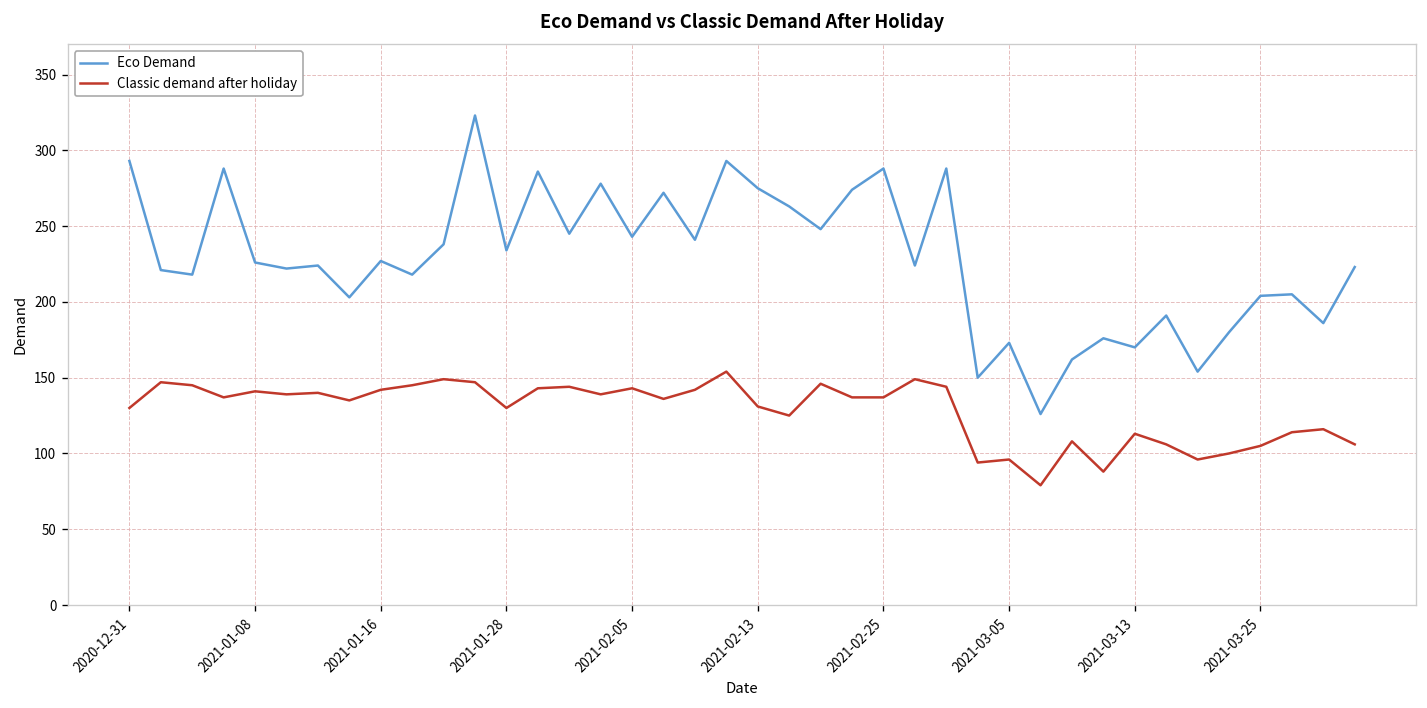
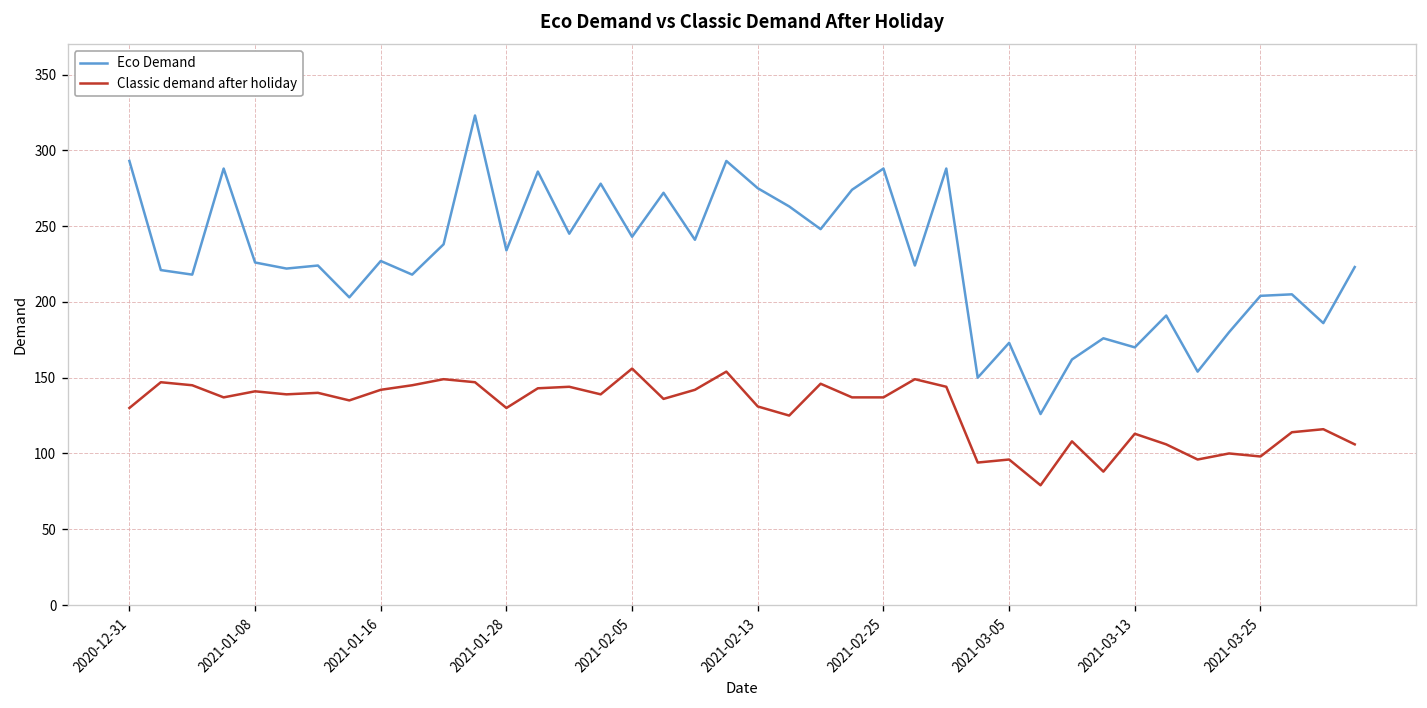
  {
    "Eco Demand": {
      "2020-12-31": 293,
      "2021-01-08": 226,
      "2021-01-16": 227,
      "2021-01-28": 234,
      "2021-02-05": 243,
      "2021-02-13": 275,
      "2021-02-25": 288,
      "2021-03-05": 173,
      "2021-03-13": 170,
      "2021-03-25": 204
    },
    "Classic demand after holiday": {
      "2020-12-31": 130,
      "2021-01-08": 141,
      "2021-01-16": 142,
      "2021-01-28": 130,
-     "2021-02-05": 143,
+     "2021-02-05": 156,
      "2021-02-13": 131,
      "2021-02-25": 137,
      "2021-03-05": 96,
      "2021-03-13": 113,
-     "2021-03-25": 105
+     "2021-03-25": 98
    }
  }
